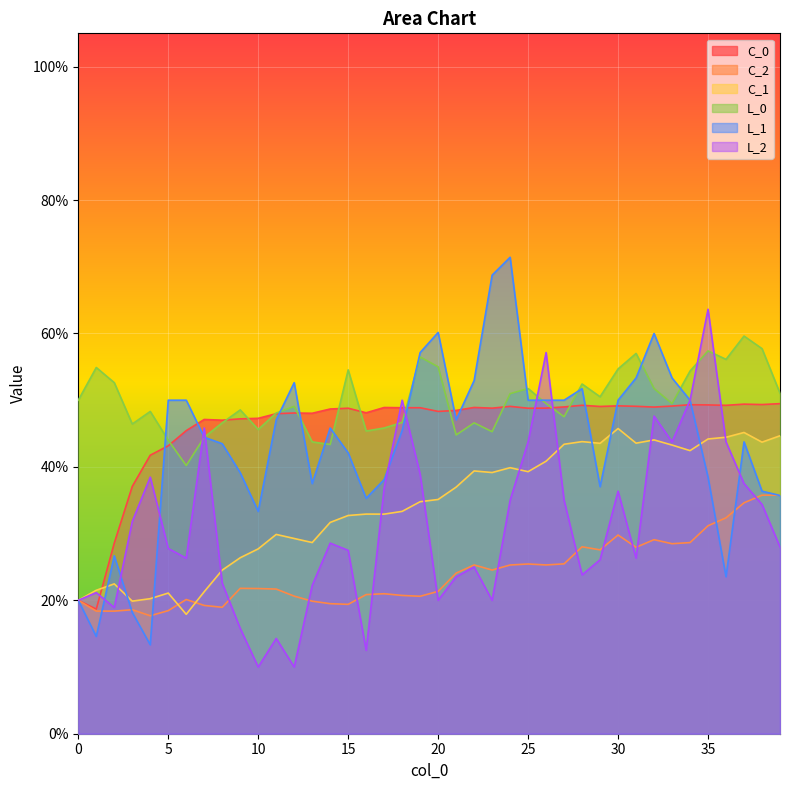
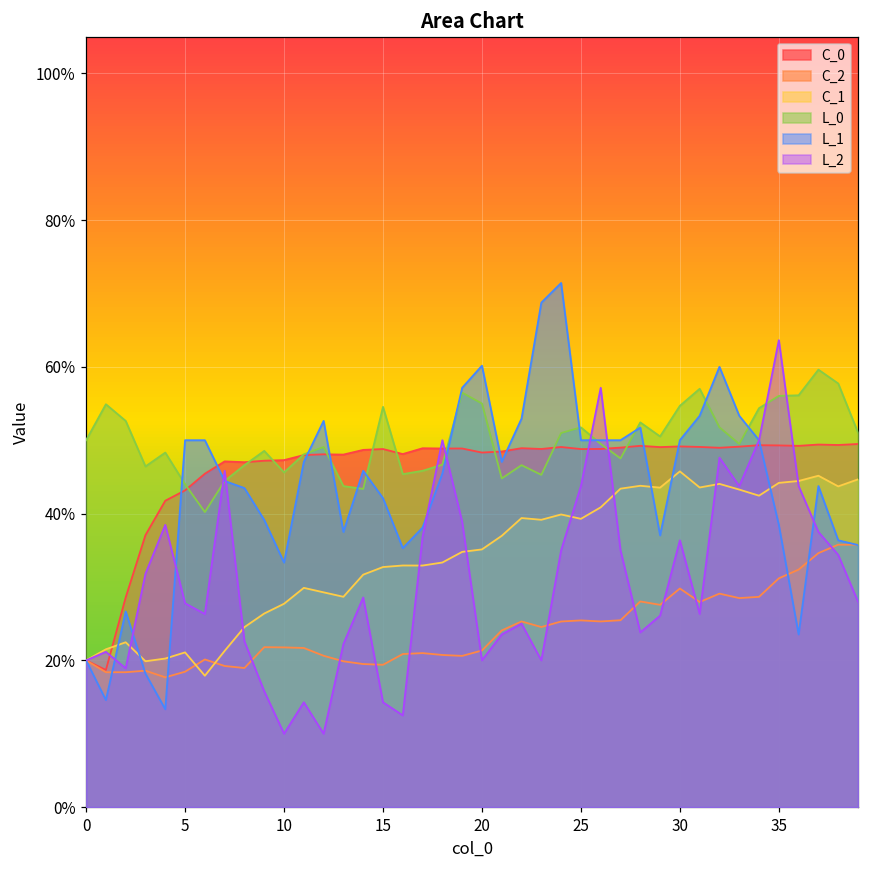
  {
    "C_0": {
      "5": "43%",
      "10": "47%",
      "15": "49%",
      "20": "48%",
      "25": "49%",
      "30": "49%",
      "35": "49%"
    },
    "C_2": {
      "5": "18%",
      "10": "22%",
      "15": "19%",
      "20": "21%",
      "25": "25%",
      "30": "30%",
      "35": "31%"
    },
    "C_1": {
      "5": "21%",
      "10": "28%",
      "15": "33%",
      "20": "35%",
      "25": "39%",
      "30": "46%",
      "35": "44%"
    },
    "L_0": {
      "0": "50%",
      "5": "44%",
      "10": "46%",
      "15": "55%",
      "20": "55%",
      "25": "52%",
      "30": "55%",
-     "35": "57%"
+     "35": "56%"
    },
    "L_1": {
      "5": "50%",
      "10": "33%",
      "15": "42%",
      "20": "60%",
      "25": "50%",
      "30": "50%",
      "35": "38%"
    },
    "L_2": {
      "5": "28%",
      "10": "10%",
-     "15": "27%",
+     "15": "14%",
      "20": "20%",
      "25": "44%",
      "30": "36%",
      "35": "64%"
    }
  }
